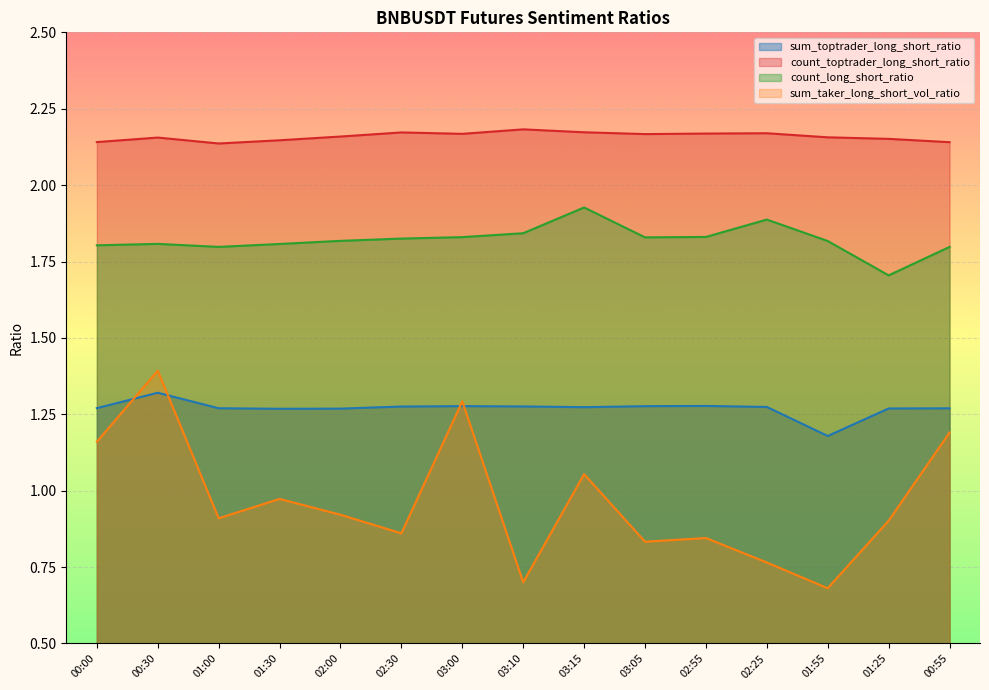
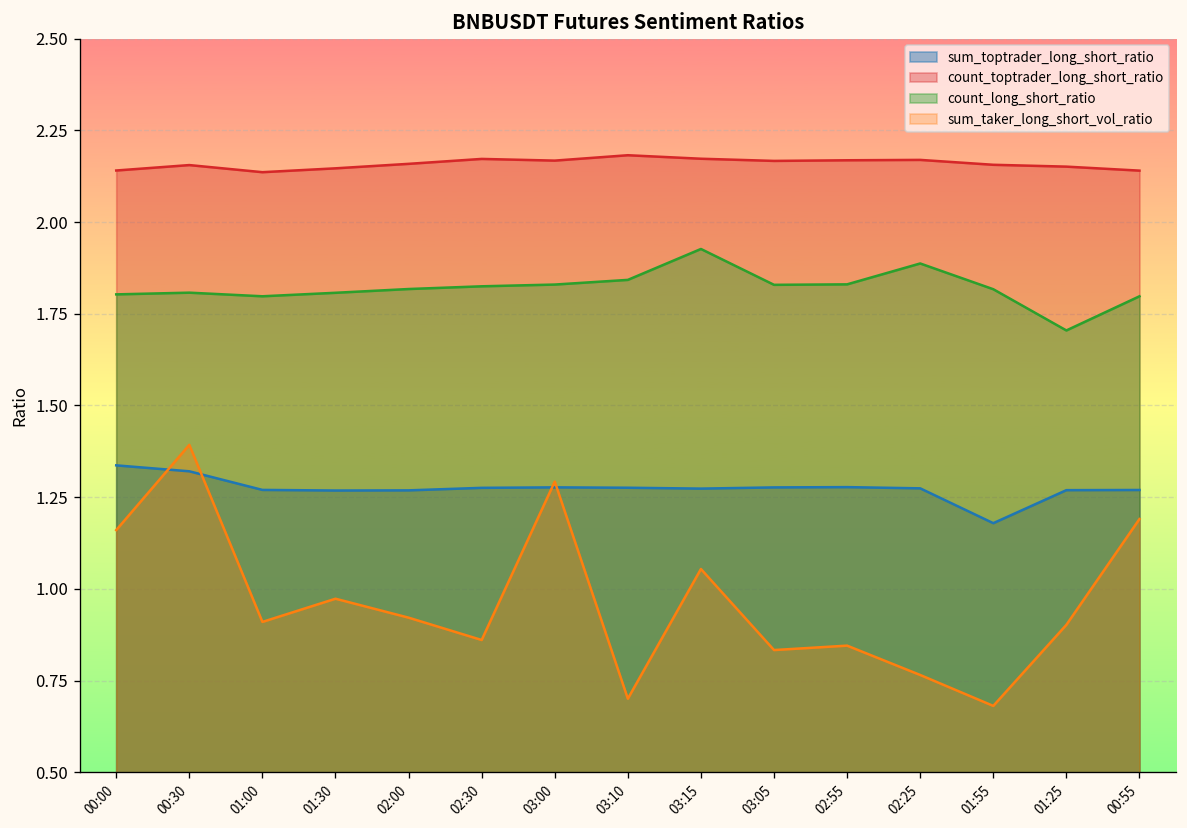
  {
    "sum_toptrader_long_short_ratio": {
-     "00:00": 1.27,
+     "00:00": 1.34,
      "00:30": 1.32,
      "01:00": 1.27,
      "01:30": 1.27,
      "02:00": 1.27,
      "02:30": 1.28,
      "03:00": 1.28,
      "03:10": 1.28,
      "03:15": 1.27,
      "03:05": 1.28,
      "02:55": 1.28,
      "02:25": 1.27,
      "01:55": 1.18,
      "01:25": 1.27,
      "00:55": 1.27
    },
    "count_long_short_ratio": {
      "00:00": 1.80,
      "00:30": 1.81,
      "01:00": 1.80,
      "01:30": 1.81,
      "02:00": 1.82,
      "02:30": 1.83,
      "03:00": 1.83,
      "03:10": 1.84,
      "03:15": 1.93,
      "03:05": 1.83,
      "02:55": 1.83,
      "02:25": 1.89,
      "01:55": 1.82,
      "01:25": 1.70,
      "00:55": 1.80
    }
  }
